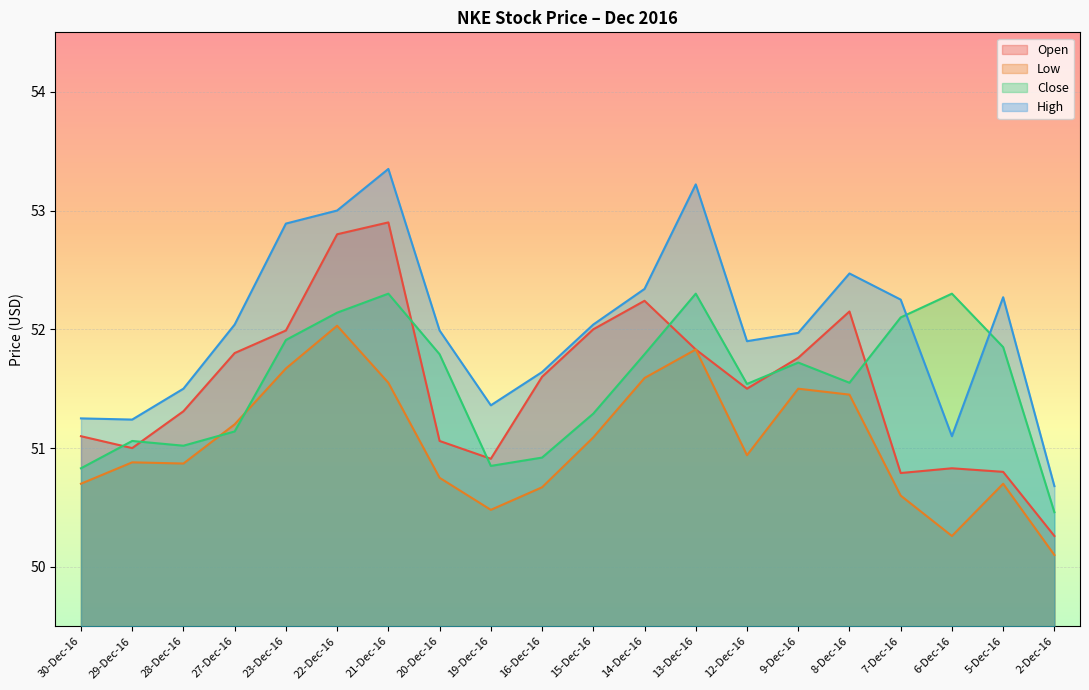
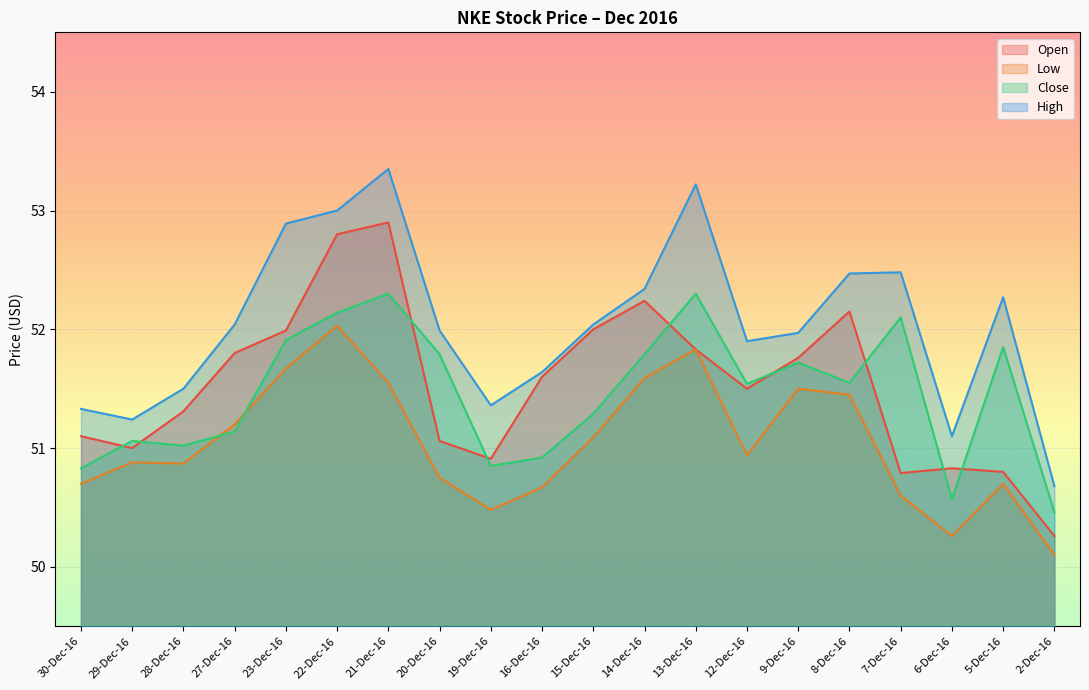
  {
    "Close": {
      "30-Dec-16": 50.83,
      "29-Dec-16": 51.06,
      "28-Dec-16": 51.02,
      "27-Dec-16": 51.14,
      "23-Dec-16": 51.91,
      "22-Dec-16": 52.14,
      "21-Dec-16": 52.30,
      "20-Dec-16": 51.79,
      "19-Dec-16": 50.85,
      "16-Dec-16": 50.92,
      "15-Dec-16": 51.29,
      "14-Dec-16": 51.79,
      "13-Dec-16": 52.30,
      "12-Dec-16": 51.54,
      "9-Dec-16": 51.72,
      "8-Dec-16": 51.55,
      "7-Dec-16": 52.10,
-     "6-Dec-16": 52.30,
+     "6-Dec-16": 50.57,
      "5-Dec-16": 51.85,
      "2-Dec-16": 50.46
    },
    "High": {
-     "30-Dec-16": 51.25,
+     "30-Dec-16": 51.33,
      "29-Dec-16": 51.24,
      "28-Dec-16": 51.50,
      "27-Dec-16": 52.04,
      "23-Dec-16": 52.89,
      "22-Dec-16": 53.00,
      "21-Dec-16": 53.35,
      "20-Dec-16": 51.99,
      "19-Dec-16": 51.36,
      "16-Dec-16": 51.64,
      "15-Dec-16": 52.04,
      "14-Dec-16": 52.34,
      "13-Dec-16": 53.22,
      "12-Dec-16": 51.90,
      "9-Dec-16": 51.97,
      "8-Dec-16": 52.47,
-     "7-Dec-16": 52.25,
+     "7-Dec-16": 52.48,
      "6-Dec-16": 51.10,
      "5-Dec-16": 52.27,
      "2-Dec-16": 50.68
    }
  }
